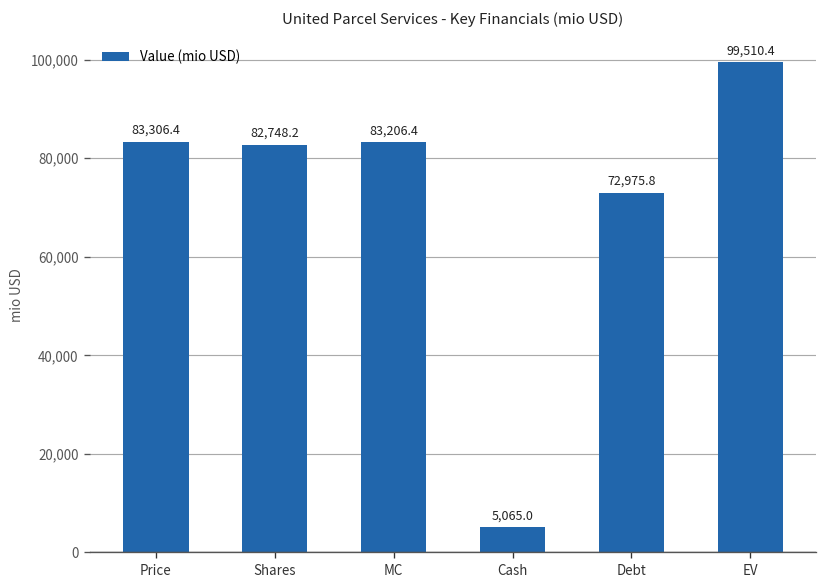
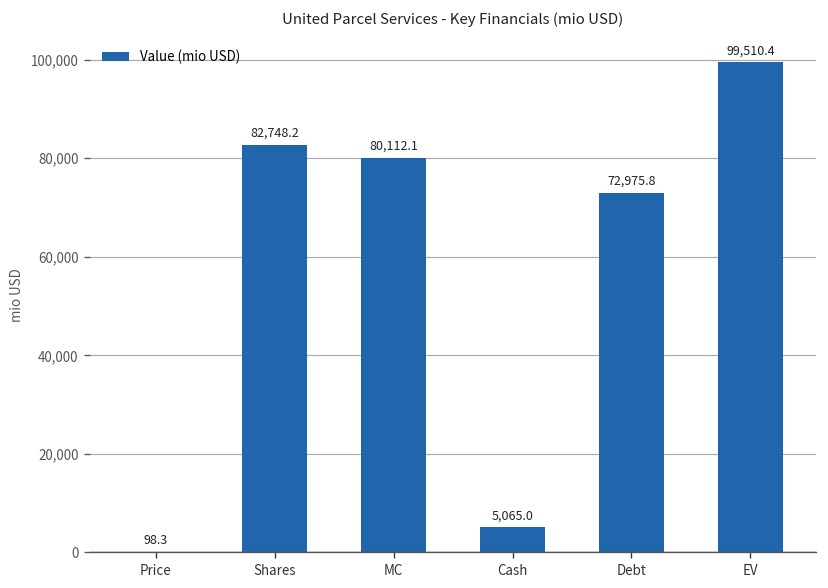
  {
-   "Price": "83,306.4",
+   "Price": "98.3",
    "Shares": "82,748.2",
-   "MC": "83,206.4",
+   "MC": "80,112.1",
    "Cash": "5,065.0",
    "Debt": "72,975.8",
    "EV": "99,510.4"
  }
